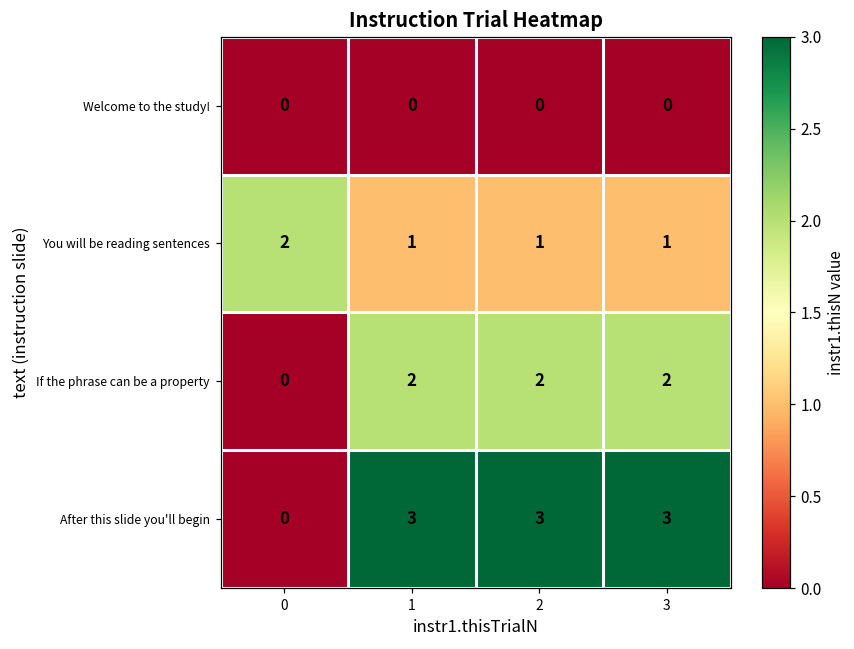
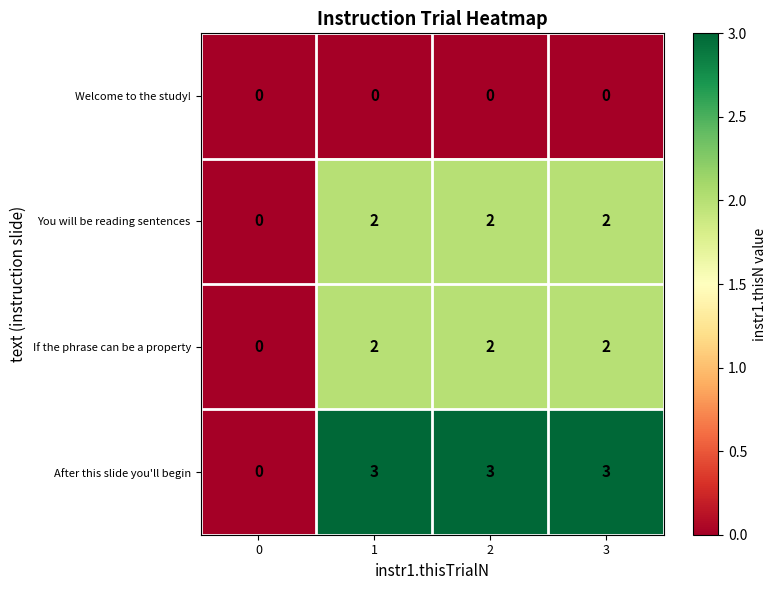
  {
    "Welcome to the study!": {
      "0": 0,
      "1": 0,
      "2": 0,
      "3": 0
    },
    "You will be reading sentences": {
-     "0": 2,
-     "1": 1,
-     "2": 1,
-     "3": 1
+     "0": 0,
+     "1": 2,
+     "2": 2,
+     "3": 2
    },
    "If the phrase can be a property": {
      "0": 0,
      "1": 2,
      "2": 2,
      "3": 2
    },
    "After this slide you'll begin": {
      "0": 0,
      "1": 3,
      "2": 3,
      "3": 3
    }
  }
